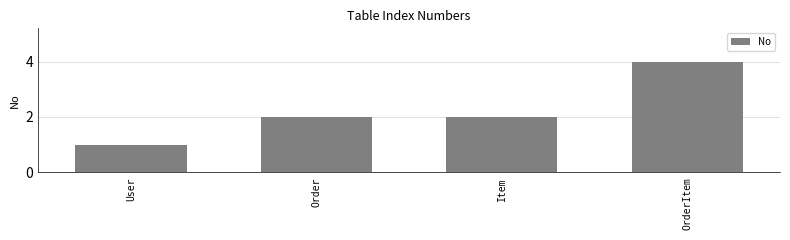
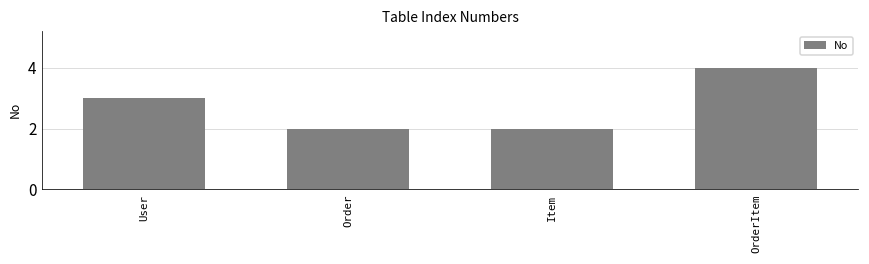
  {
-   "User": 1,
+   "User": 3,
    "Order": 2,
    "Item": 2,
    "OrderItem": 4
  }
